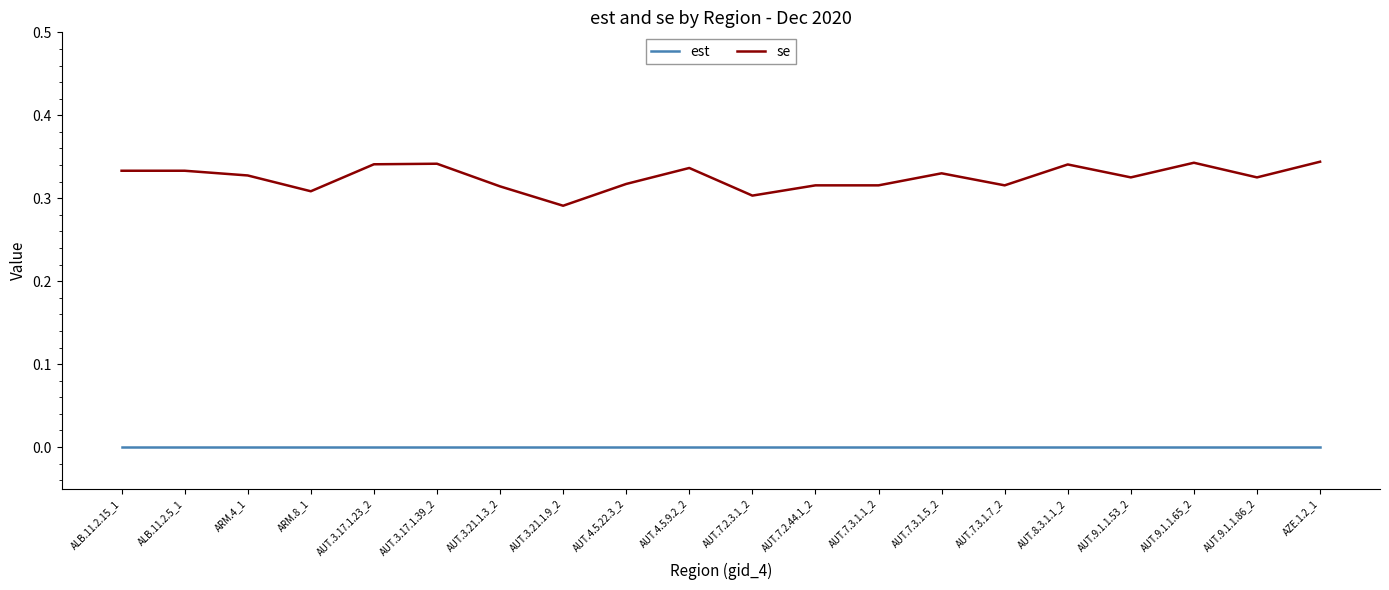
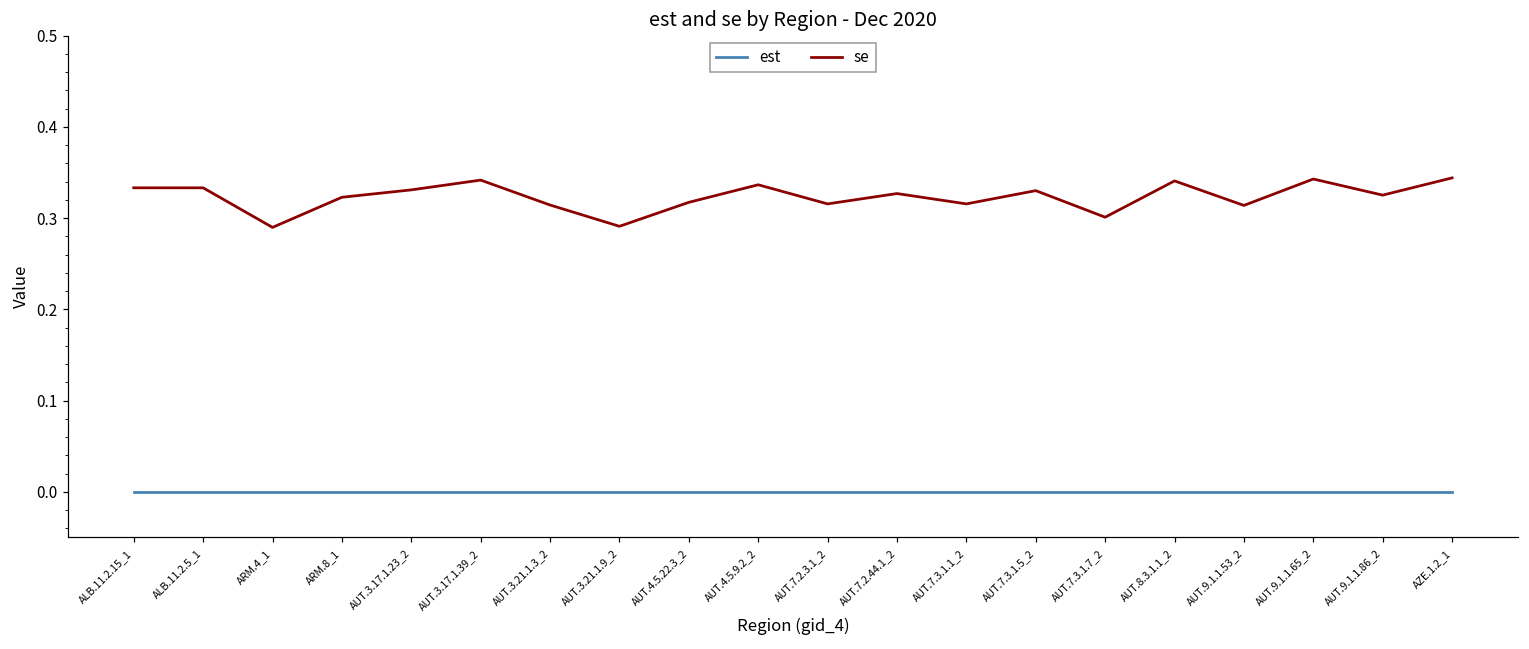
  {
    "est": {
      "ALB.11.2.15_1": 0.00,
      "ALB.11.2.5_1": 0.00,
      "ARM.4_1": 0.00,
      "ARM.8_1": 0.00,
      "AUT.3.17.1.23_2": 0.00,
      "AUT.3.17.1.39_2": 0.00,
      "AUT.3.21.1.3_2": 0.00,
      "AUT.3.21.1.9_2": 0.00,
      "AUT.4.5.22.3_2": 0.00,
      "AUT.4.5.9.2_2": 0.00,
      "AUT.7.2.3.1_2": 0.00,
      "AUT.7.2.44.1_2": 0.00,
      "AUT.7.3.1.1_2": 0.00,
      "AUT.7.3.1.5_2": 0.00,
      "AUT.7.3.1.7_2": 0.00,
      "AUT.8.3.1.1_2": 0.00,
      "AUT.9.1.1.53_2": 0.00,
      "AUT.9.1.1.65_2": 0.00,
      "AUT.9.1.1.86_2": 0.00,
      "AZE.1.2_1": 0.00
    },
    "se": {
      "ALB.11.2.15_1": 0.33,
      "ALB.11.2.5_1": 0.33,
-     "ARM.4_1": 0.33,
-     "ARM.8_1": 0.31,
-     "AUT.3.17.1.23_2": 0.34,
+     "ARM.4_1": 0.29,
+     "ARM.8_1": 0.32,
+     "AUT.3.17.1.23_2": 0.33,
      "AUT.3.17.1.39_2": 0.34,
      "AUT.3.21.1.3_2": 0.31,
      "AUT.3.21.1.9_2": 0.29,
      "AUT.4.5.22.3_2": 0.32,
      "AUT.4.5.9.2_2": 0.34,
-     "AUT.7.2.3.1_2": 0.30,
-     "AUT.7.2.44.1_2": 0.32,
+     "AUT.7.2.3.1_2": 0.32,
+     "AUT.7.2.44.1_2": 0.33,
      "AUT.7.3.1.1_2": 0.32,
      "AUT.7.3.1.5_2": 0.33,
-     "AUT.7.3.1.7_2": 0.32,
+     "AUT.7.3.1.7_2": 0.30,
      "AUT.8.3.1.1_2": 0.34,
-     "AUT.9.1.1.53_2": 0.33,
+     "AUT.9.1.1.53_2": 0.31,
      "AUT.9.1.1.65_2": 0.34,
      "AUT.9.1.1.86_2": 0.33,
      "AZE.1.2_1": 0.34
    }
  }
